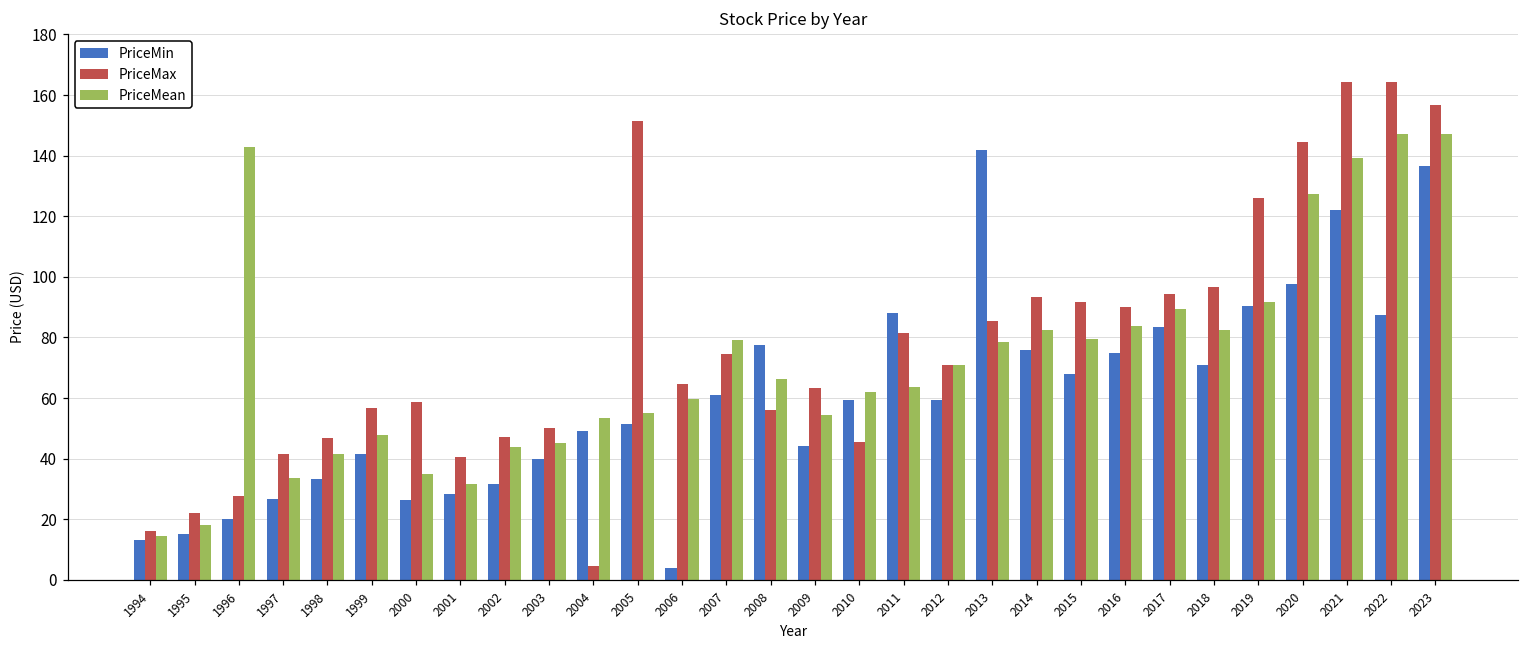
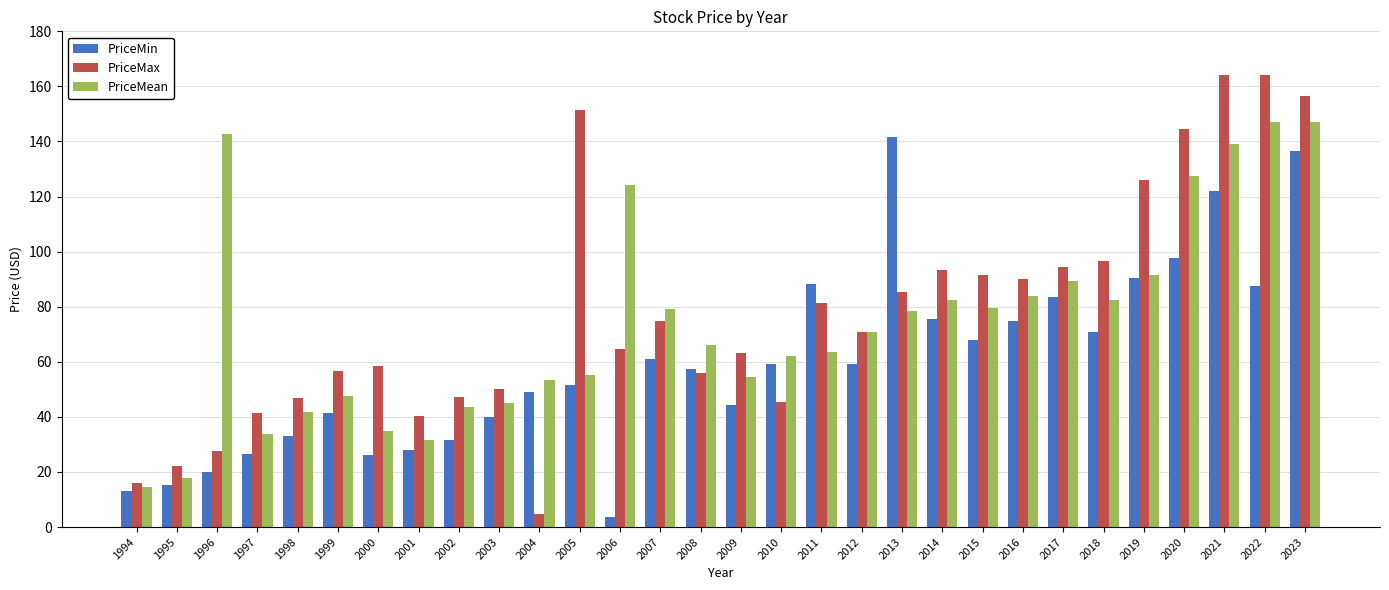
  {
    "PriceMin": {
      "1994": 13,
      "1995": 15,
      "1996": 20,
      "1997": 27,
      "1998": 33,
      "1999": 42,
      "2000": 26,
      "2001": 28,
      "2002": 32,
      "2003": 40,
      "2004": 49,
      "2005": 52,
      "2006": 4,
      "2007": 61,
-     "2008": 78,
+     "2008": 57,
      "2009": 44,
      "2010": 59,
      "2011": 88,
      "2012": 59,
      "2013": 142,
      "2014": 76,
      "2015": 68,
      "2016": 75,
      "2017": 83,
      "2018": 71,
      "2019": 90,
      "2020": 98,
      "2021": 122,
      "2022": 87,
      "2023": 137
    },
    "PriceMax": {
      "1994": 16,
      "1995": 22,
      "1996": 28,
      "1997": 41,
      "1998": 47,
      "1999": 57,
      "2000": 59,
      "2001": 40,
      "2002": 47,
      "2003": 50,
      "2004": 5,
      "2005": 151,
      "2006": 64,
      "2007": 75,
      "2008": 56,
      "2009": 63,
      "2010": 45,
      "2011": 81,
      "2012": 71,
      "2013": 85,
      "2014": 93,
      "2015": 92,
      "2016": 90,
      "2017": 94,
      "2018": 97,
      "2019": 126,
      "2020": 144,
      "2021": 164,
      "2022": 164,
      "2023": 157
    },
    "PriceMean": {
      "1994": 14,
      "1995": 18,
      "1996": 143,
      "1997": 34,
      "1998": 42,
      "1999": 48,
      "2000": 35,
      "2001": 32,
      "2002": 44,
      "2003": 45,
      "2004": 53,
      "2005": 55,
-     "2006": 60,
+     "2006": 124,
      "2007": 79,
      "2008": 66,
      "2009": 54,
      "2010": 62,
      "2011": 64,
      "2012": 71,
      "2013": 79,
      "2014": 82,
      "2015": 79,
      "2016": 84,
      "2017": 89,
      "2018": 82,
      "2019": 92,
      "2020": 127,
      "2021": 139,
      "2022": 147,
      "2023": 147
    }
  }
